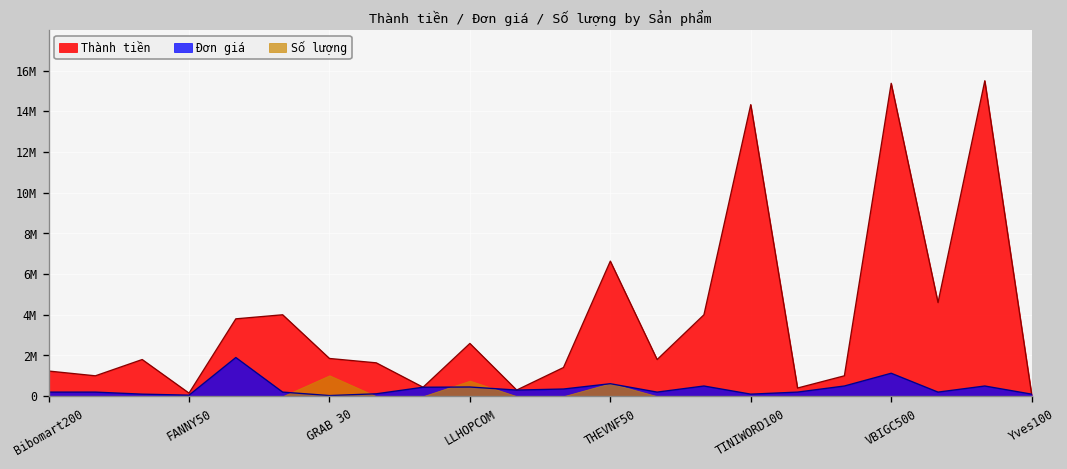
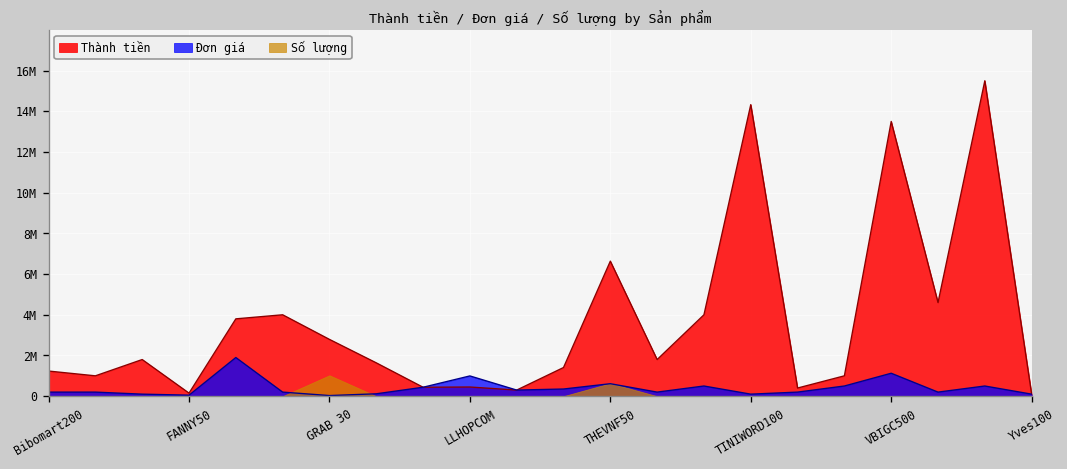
  {
    "Thành tiền": {
      "Bibomart200": 1200000,
-     "GRAB 30": 1900000,
-     "LLHOPCOM": 2600000,
+     "GRAB 30": 2800000,
+     "LLHOPCOM": 500000,
      "THEVNF50": 6600000,
      "TINIWORD100": 14300000,
-     "VBIGC500": 15400000
+     "VBIGC500": 13500000
    },
    "Đơn giá": {
      "Bibomart200": 200000,
      "GRAB 30": 0,
-     "LLHOPCOM": 500000,
+     "LLHOPCOM": 1000000,
      "VBIGC500": 1100000
    },
    "Số lượng": {
      "GRAB 30": 1000000,
-     "LLHOPCOM": 800000
+     "LLHOPCOM": 0
    }
  }
